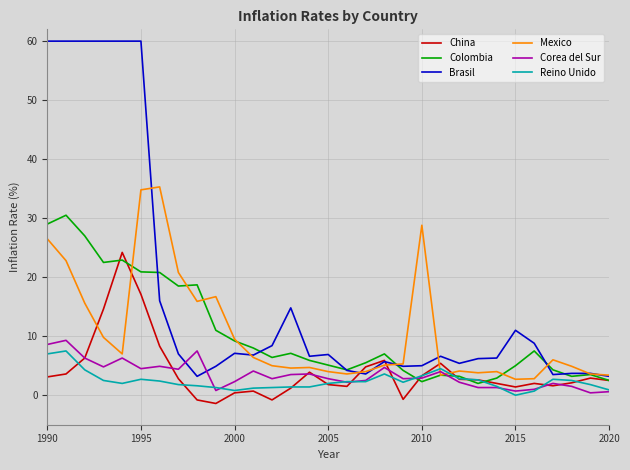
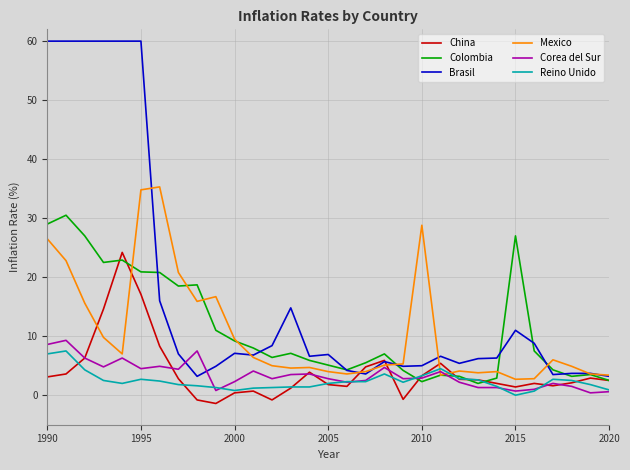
  {
    "China": {
      "1990": 3,
      "1995": 17,
      "2015": 1
    },
    "Colombia": {
      "1990": 29,
      "1995": 21,
      "2005": 5,
      "2010": 2,
-     "2015": 5
+     "2015": 27
    },
    "Brasil": {
      "1990": 60,
      "1995": 60,
      "2000": 7,
      "2005": 7,
      "2010": 5,
      "2015": 11
    },
    "Mexico": {
      "1990": 27,
      "1995": 35,
      "2005": 4,
      "2010": 29,
      "2015": 3
    },
    "Corea del Sur": {
      "1990": 9,
      "1995": 5,
      "2000": 2,
      "2005": 3,
      "2015": 1
    },
    "Reino Unido": {
      "1990": 7,
      "1995": 3,
      "2015": 0
    }
  }
